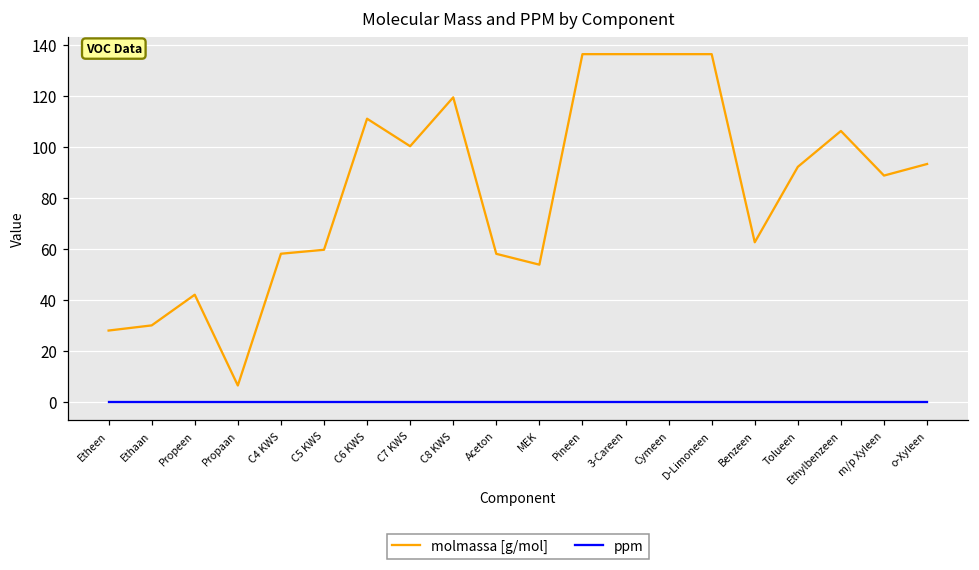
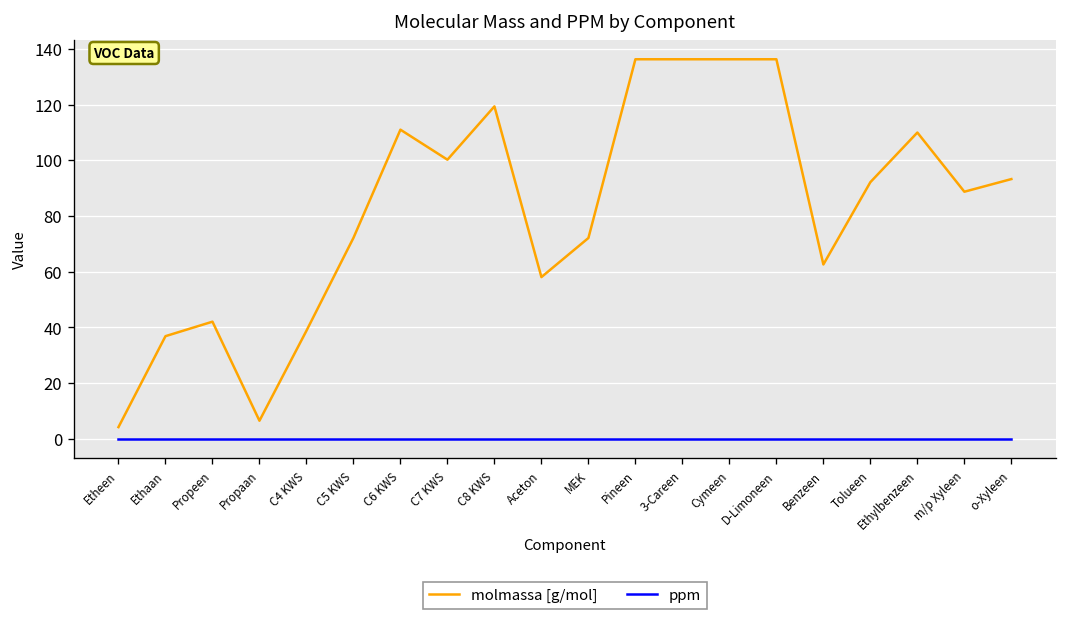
  {
    "molmassa [g/mol]": {
-     "Etheen": 28,
-     "Ethaan": 30,
+     "Etheen": 4,
+     "Ethaan": 37,
      "Propeen": 42,
      "Propaan": 7,
-     "C4 KWS": 58,
-     "C5 KWS": 60,
+     "C4 KWS": 39,
+     "C5 KWS": 72,
      "C6 KWS": 111,
      "C7 KWS": 100,
      "C8 KWS": 119,
      "Aceton": 58,
-     "MEK": 54,
+     "MEK": 72,
      "Pineen": 136,
      "3-Careen": 136,
      "Cymeen": 136,
      "D-Limoneen": 136,
      "Benzeen": 63,
      "Tolueen": 92,
-     "Ethylbenzeen": 106,
+     "Ethylbenzeen": 110,
      "m/p Xyleen": 89,
      "o-Xyleen": 93
    },
    "ppm": {
      "Etheen": 0,
      "Ethaan": 0,
      "Propeen": 0,
      "Propaan": 0,
      "C4 KWS": 0,
      "C5 KWS": 0,
      "C6 KWS": 0,
      "C7 KWS": 0,
      "C8 KWS": 0,
      "Aceton": 0,
      "MEK": 0,
      "Pineen": 0,
      "3-Careen": 0,
      "Cymeen": 0,
      "D-Limoneen": 0,
      "Benzeen": 0,
      "Tolueen": 0,
      "Ethylbenzeen": 0,
      "m/p Xyleen": 0,
      "o-Xyleen": 0
    }
  }
